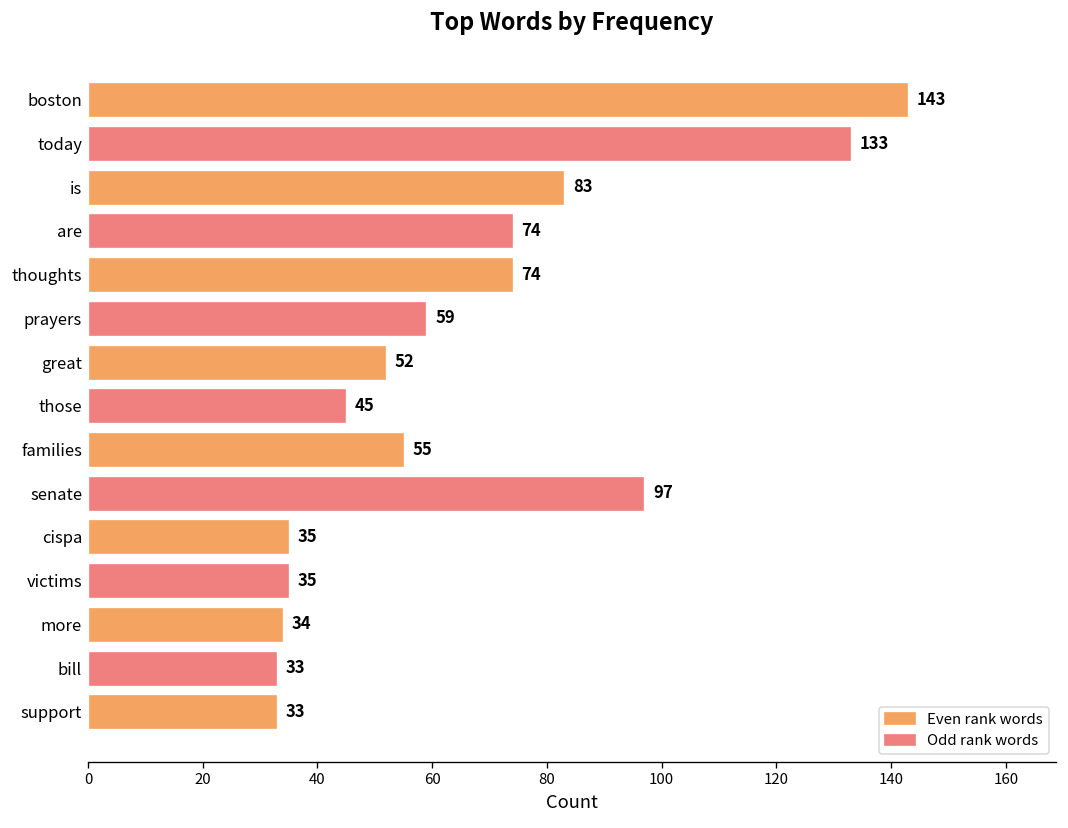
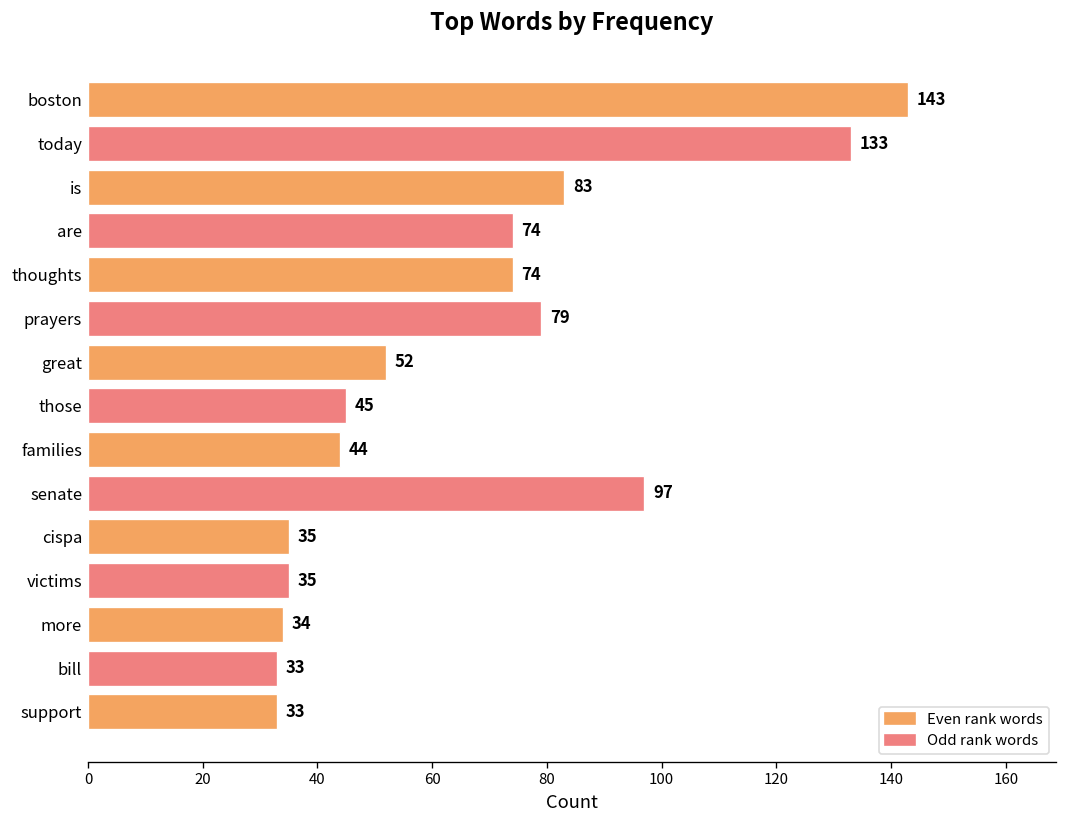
  {
    "boston": 143,
    "today": 133,
    "is": 83,
    "are": 74,
    "thoughts": 74,
-   "prayers": 59,
+   "prayers": 79,
    "great": 52,
    "those": 45,
-   "families": 55,
+   "families": 44,
    "senate": 97,
    "cispa": 35,
    "victims": 35,
    "more": 34,
    "bill": 33,
    "support": 33
  }
